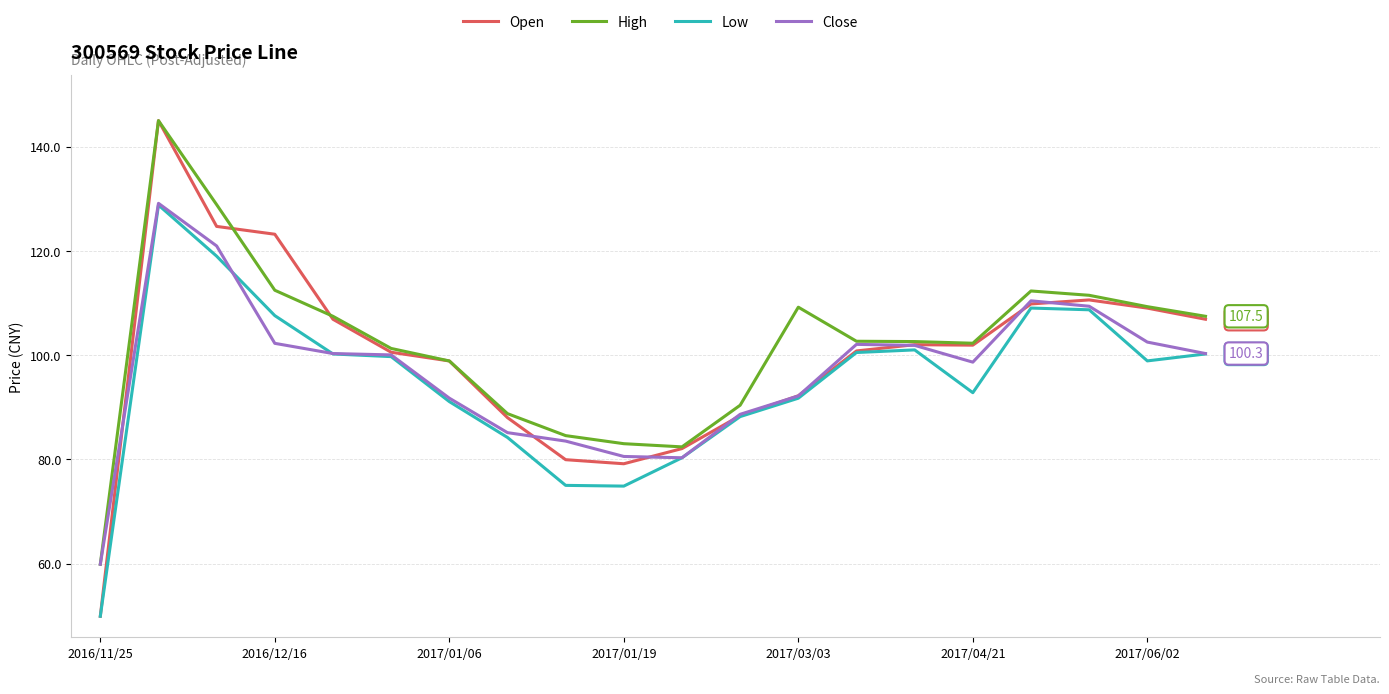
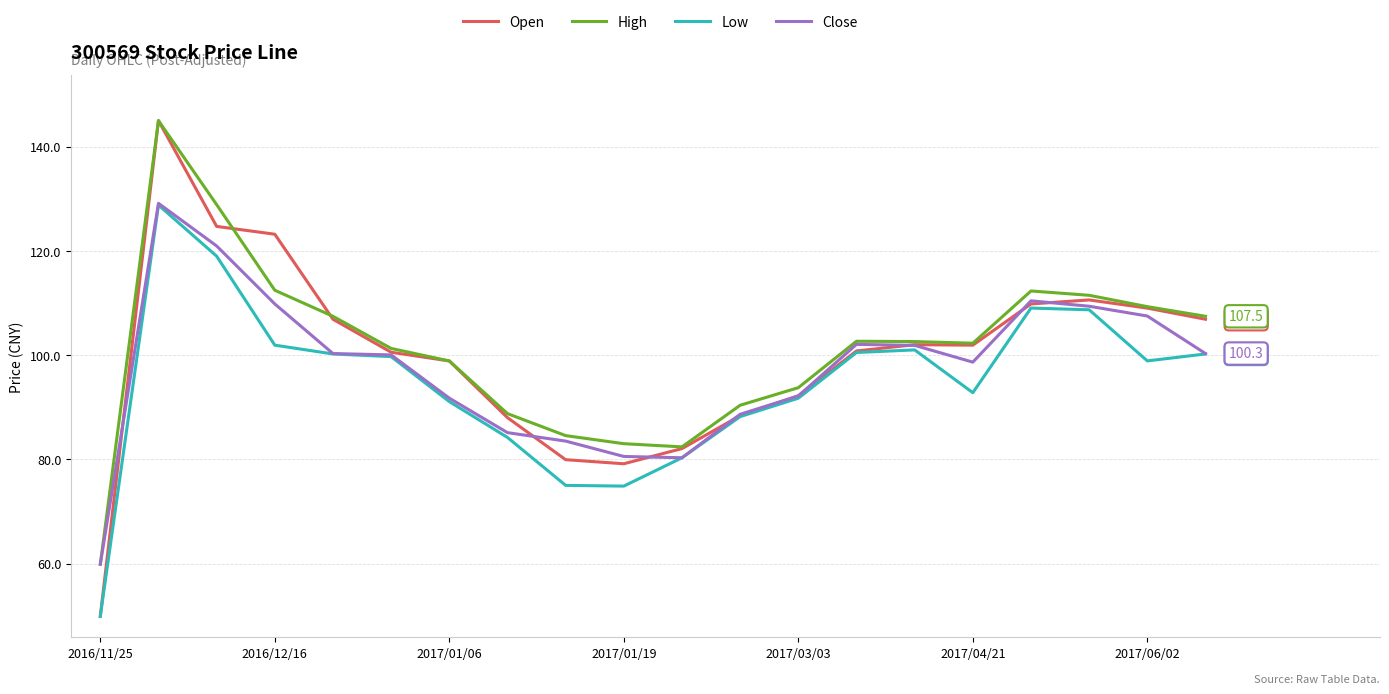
  {
    "Open": {
      "2016/12/16": 123,
      "2017/01/19": 79
    },
    "High": {
      "2016/12/16": 112,
      "2017/01/19": 83,
-     "2017/03/03": 109
+     "2017/03/03": 94
    },
    "Low": {
-     "2016/12/16": 108,
+     "2016/12/16": 102,
      "2017/01/06": 91,
      "2017/01/19": 75,
      "2017/04/21": 93,
      "2017/06/02": 99
    },
    "Close": {
-     "2016/12/16": 102,
+     "2016/12/16": 110,
      "2017/01/06": 92,
      "2017/01/19": 81,
      "2017/04/21": 99,
-     "2017/06/02": 103
+     "2017/06/02": 108
    }
  }
